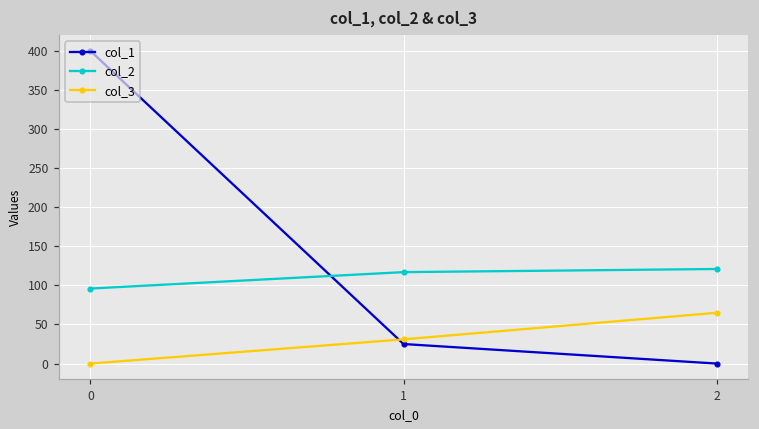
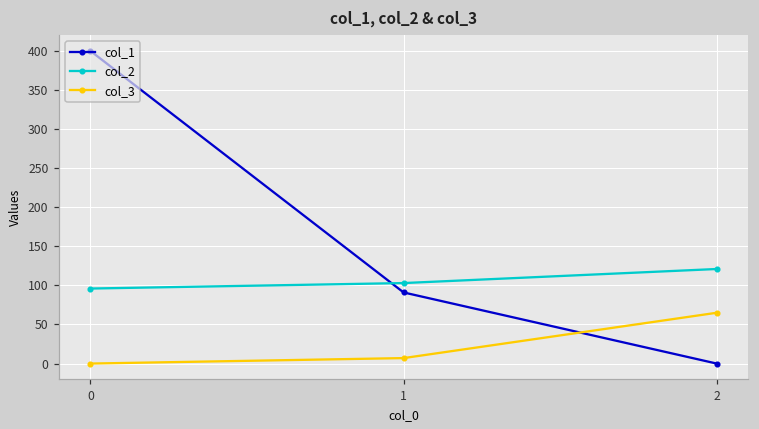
  {
    "col_1": {
-     "1": 30,
+     "1": 90,
      "2": 0
    },
    "col_2": {
      "0": 100,
-     "1": 120,
+     "1": 100,
      "2": 120
    },
    "col_3": {
      "0": 0,
-     "1": 30,
+     "1": 10,
      "2": 70
    }
  }
